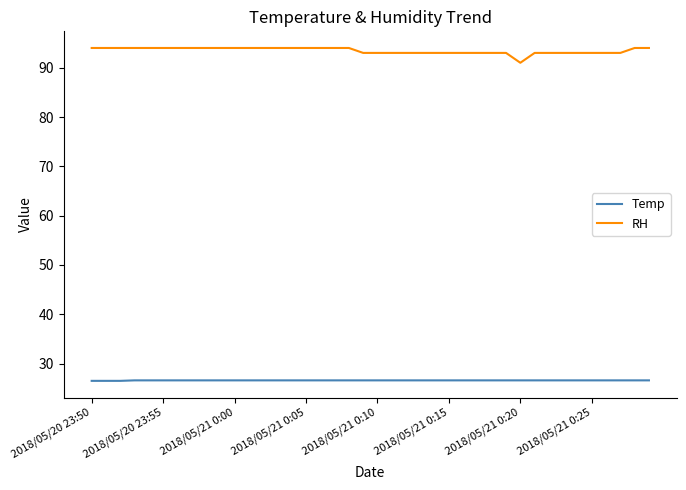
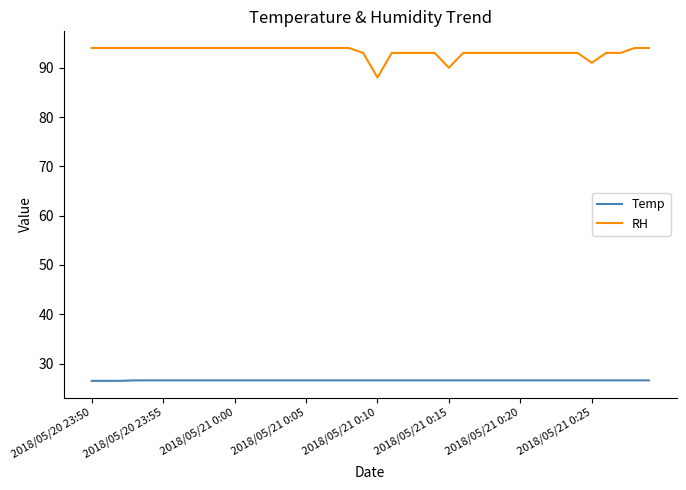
  {
    "Temp": {
      "2018/05/20 23:50": 27,
      "2018/05/20 23:55": 27,
      "2018/05/21 0:00": 27,
      "2018/05/21 0:05": 27,
      "2018/05/21 0:10": 27,
      "2018/05/21 0:15": 27,
      "2018/05/21 0:20": 27,
      "2018/05/21 0:25": 27
    },
    "RH": {
      "2018/05/20 23:50": 94,
      "2018/05/20 23:55": 94,
      "2018/05/21 0:00": 94,
      "2018/05/21 0:05": 94,
-     "2018/05/21 0:10": 93,
-     "2018/05/21 0:15": 93,
-     "2018/05/21 0:20": 91,
-     "2018/05/21 0:25": 93
+     "2018/05/21 0:10": 88,
+     "2018/05/21 0:15": 90,
+     "2018/05/21 0:20": 93,
+     "2018/05/21 0:25": 91
    }
  }
